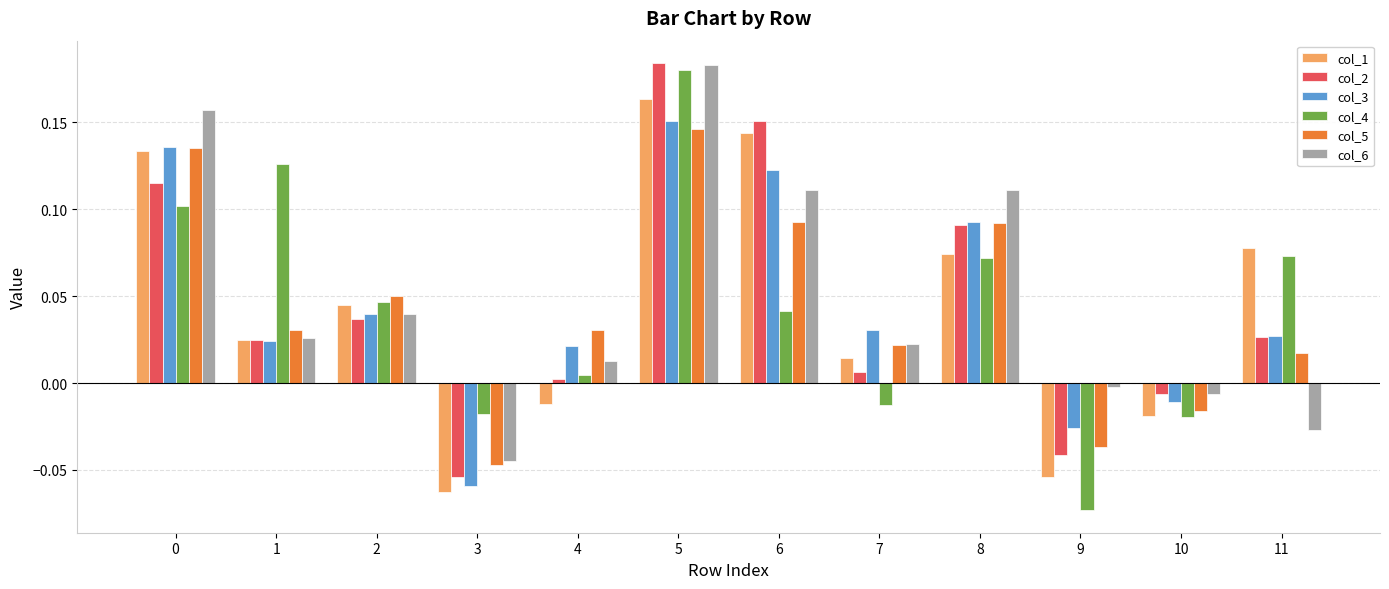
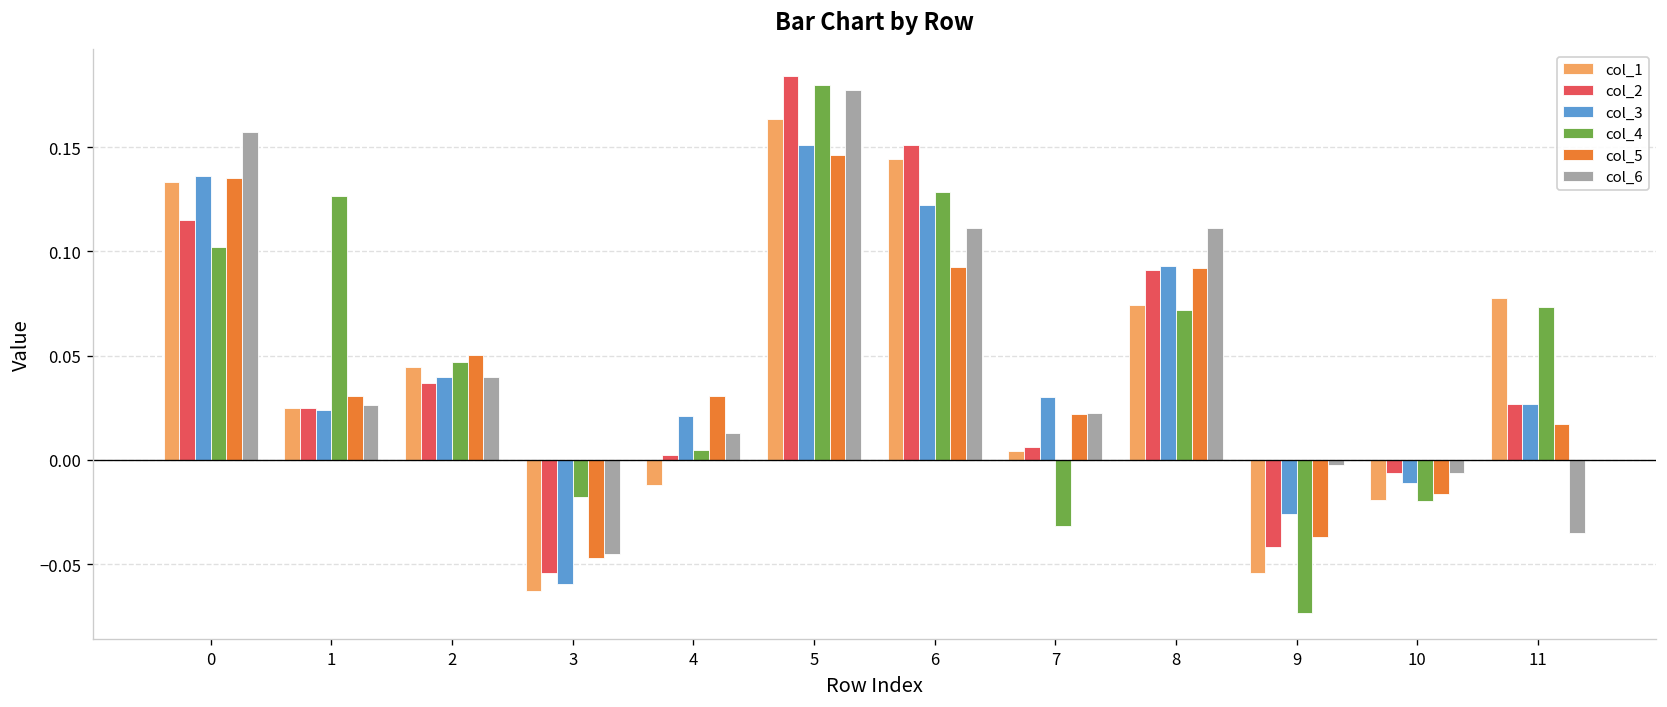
  {
    "col_1": {
      "0": 0.133,
      "1": 0.025,
      "2": 0.045,
      "3": -0.063,
      "4": -0.012,
      "5": 0.163,
      "6": 0.144,
-     "7": 0.014,
+     "7": 0.004,
      "8": 0.074,
      "9": -0.054,
      "10": -0.019,
      "11": 0.078
    },
    "col_3": {
      "0": 0.136,
      "1": 0.024,
      "2": 0.040,
      "3": -0.059,
      "4": 0.021,
      "5": 0.151,
      "6": 0.122,
      "7": 0.030,
      "8": 0.093,
      "9": -0.026,
      "10": -0.011,
      "11": 0.027
    },
    "col_4": {
      "0": 0.102,
      "1": 0.126,
      "2": 0.047,
      "3": -0.018,
      "4": 0.005,
      "5": 0.180,
-     "6": 0.041,
-     "7": -0.013,
+     "6": 0.128,
+     "7": -0.032,
      "8": 0.072,
      "9": -0.073,
      "10": -0.020,
      "11": 0.073
    },
    "col_6": {
      "0": 0.157,
      "1": 0.026,
      "2": 0.040,
      "3": -0.045,
      "4": 0.013,
-     "5": 0.183,
+     "5": 0.178,
      "6": 0.111,
      "7": 0.022,
      "8": 0.111,
      "9": -0.002,
      "10": -0.006,
-     "11": -0.027
+     "11": -0.035
    }
  }
